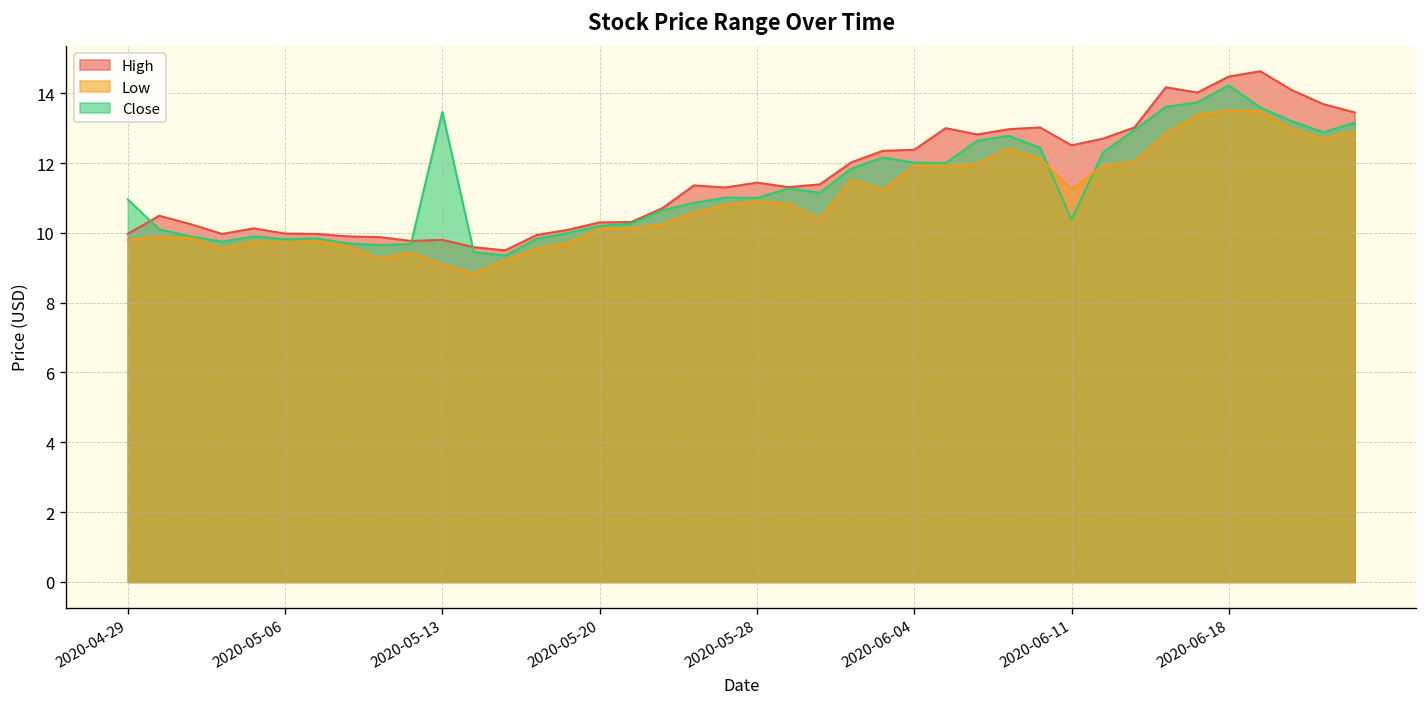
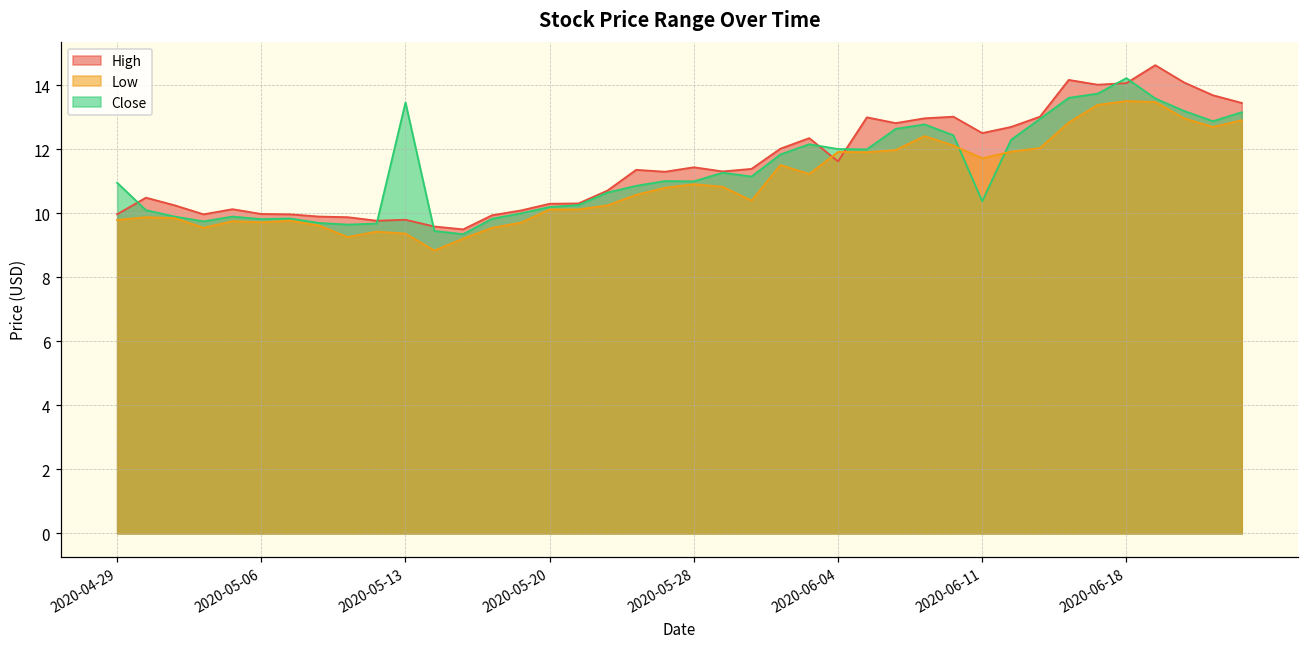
  {
    "High": {
      "2020-04-29": 10.0,
      "2020-05-06": 10.0,
      "2020-05-13": 9.8,
      "2020-05-20": 10.3,
      "2020-05-28": 11.4,
-     "2020-06-04": 12.4,
+     "2020-06-04": 11.6,
      "2020-06-11": 12.5,
-     "2020-06-18": 14.5
+     "2020-06-18": 14.1
    },
    "Close": {
      "2020-04-29": 11.0,
      "2020-05-06": 9.8,
      "2020-05-13": 13.5,
      "2020-05-28": 11.0,
      "2020-06-04": 12.0,
      "2020-06-11": 10.4,
      "2020-06-18": 14.2
    },
    "Low": {
      "2020-04-29": 9.8,
      "2020-05-06": 9.7,
-     "2020-05-13": 9.1,
+     "2020-05-13": 9.4,
      "2020-05-28": 10.9,
      "2020-06-04": 11.9,
-     "2020-06-11": 11.2,
+     "2020-06-11": 11.7,
      "2020-06-18": 13.5
    }
  }
